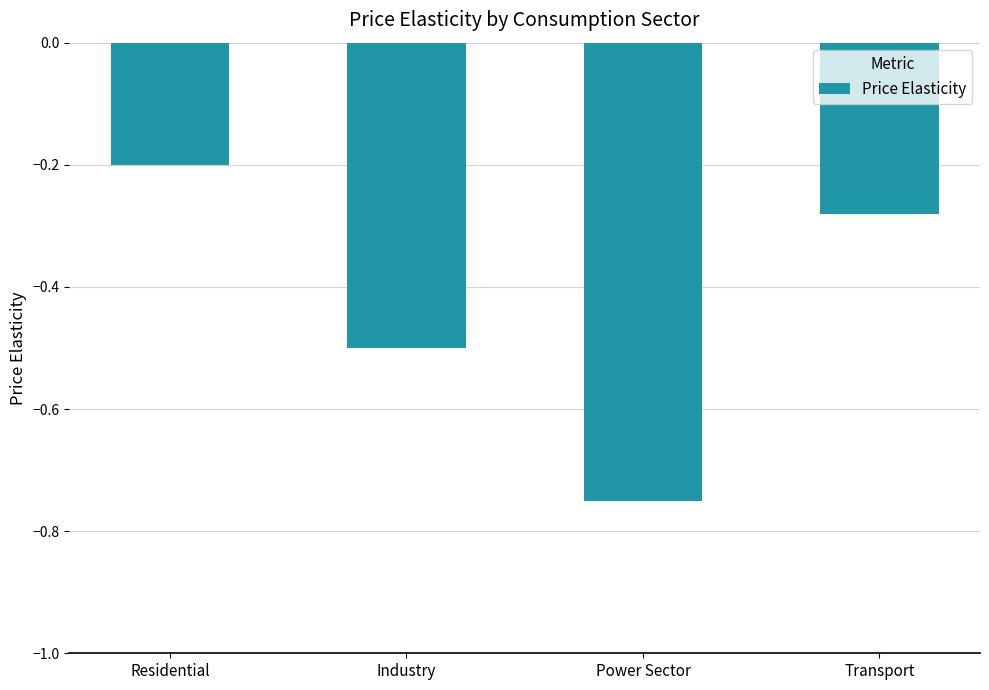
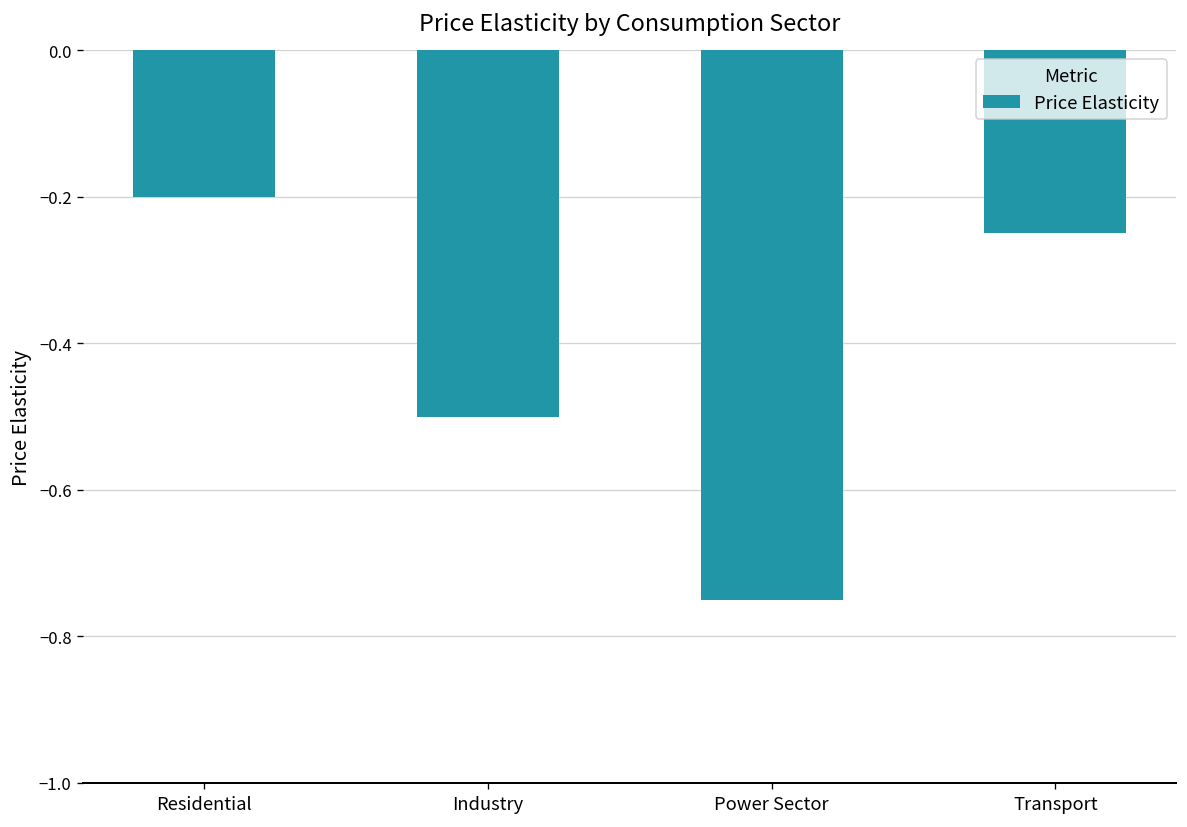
  {
    "Residential": -0.20,
    "Industry": -0.50,
    "Power Sector": -0.75,
-   "Transport": -0.28
+   "Transport": -0.25
  }
